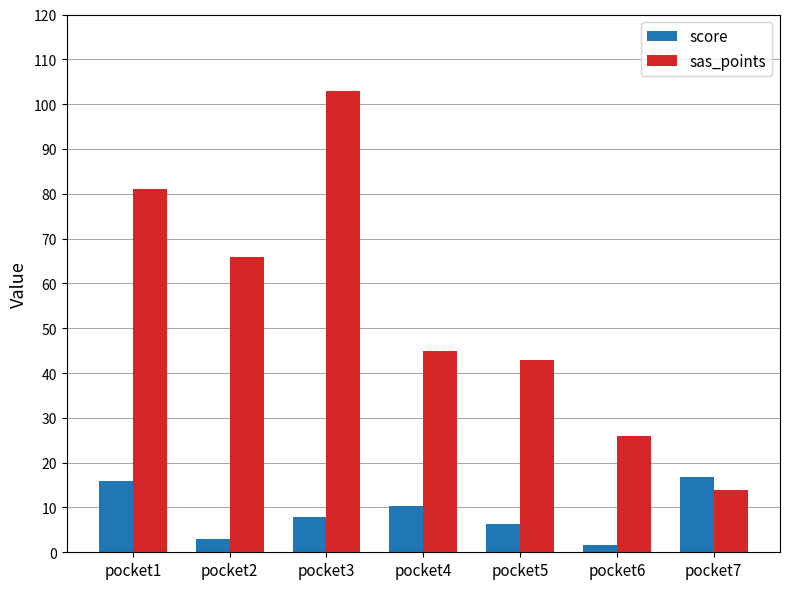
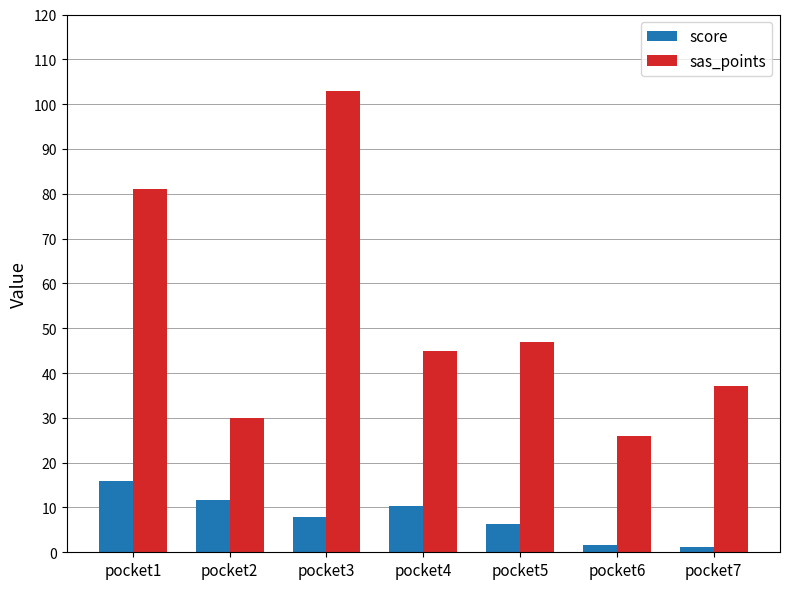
  {
    "score": {
      "pocket1": 16,
-     "pocket2": 3,
+     "pocket2": 12,
      "pocket3": 8,
      "pocket4": 10,
      "pocket5": 6,
      "pocket6": 2,
-     "pocket7": 17
+     "pocket7": 1
    },
    "sas_points": {
      "pocket1": 81,
-     "pocket2": 66,
+     "pocket2": 30,
      "pocket3": 103,
      "pocket4": 45,
-     "pocket5": 43,
+     "pocket5": 47,
      "pocket6": 26,
-     "pocket7": 14
+     "pocket7": 37
    }
  }
